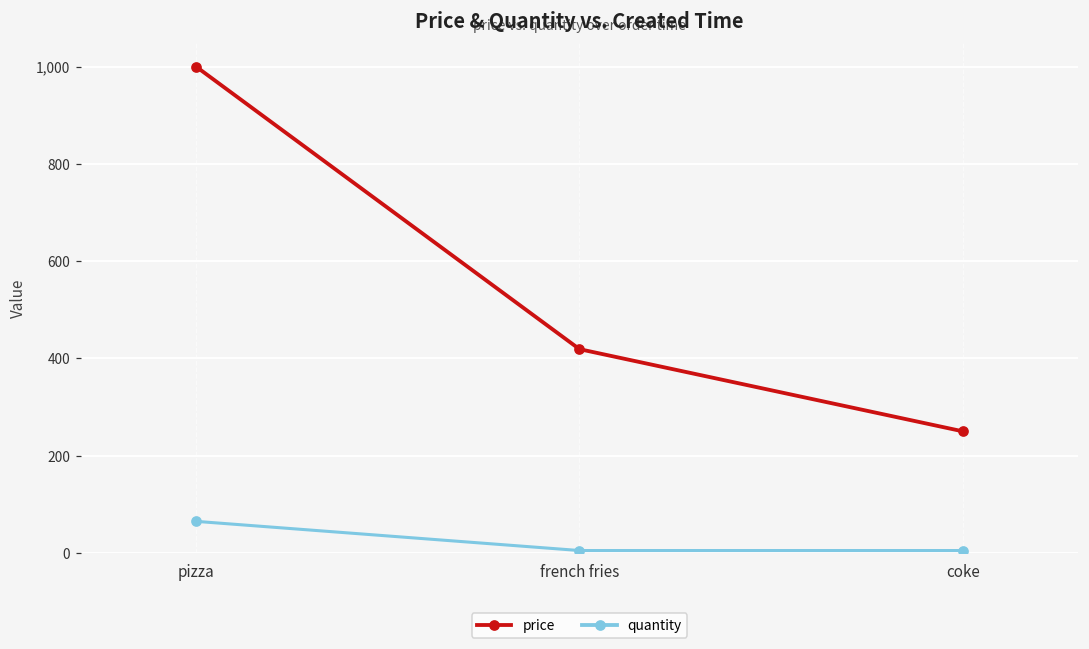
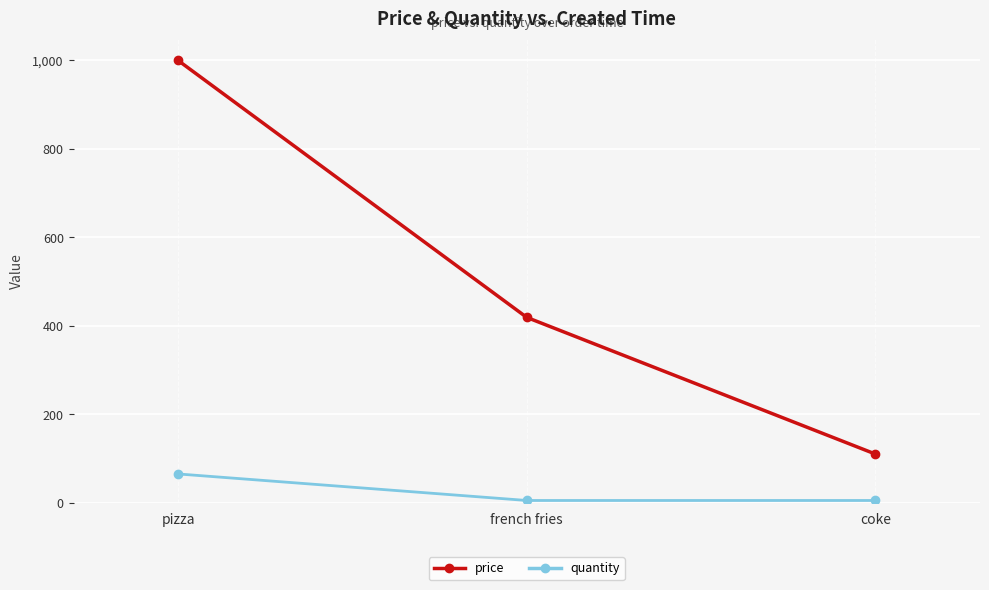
  {
    "price": {
      "pizza": "1,000",
      "french fries": "420",
-     "coke": "250"
+     "coke": "110"
    },
    "quantity": {
      "pizza": "70",
      "french fries": "10",
      "coke": "10"
    }
  }
